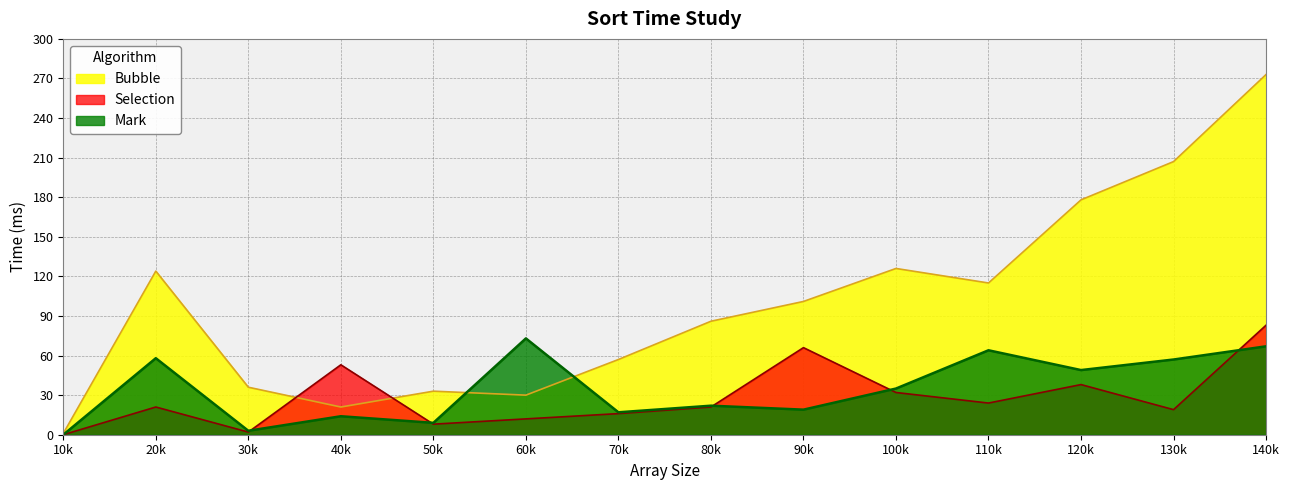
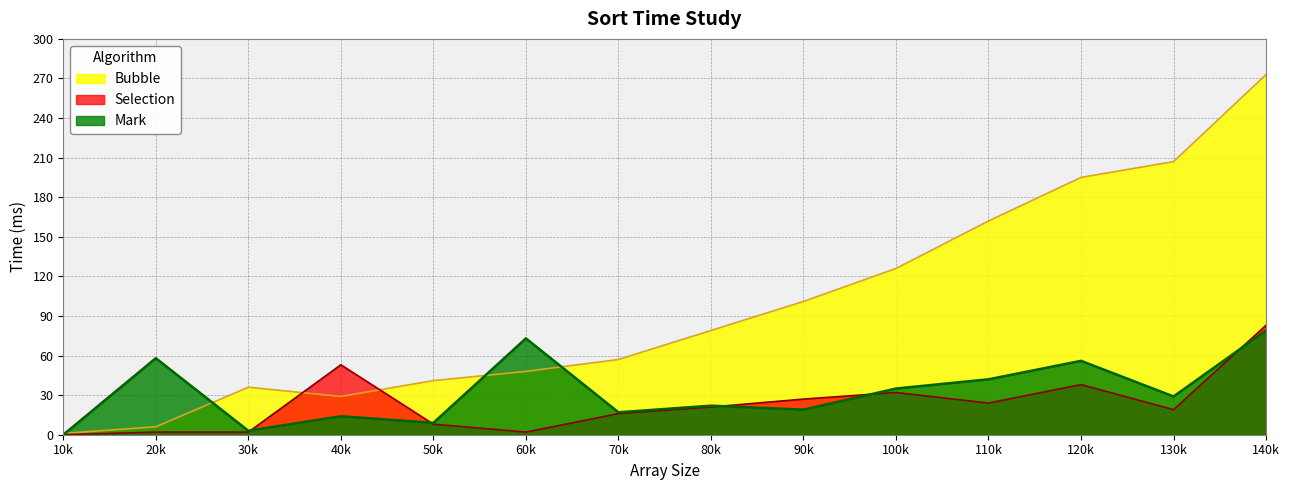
  {
    "Bubble": {
-     "20k": 124,
+     "20k": 6,
      "30k": 36,
-     "40k": 21,
-     "50k": 33,
-     "60k": 30,
+     "40k": 29,
+     "50k": 41,
+     "60k": 48,
      "70k": 57,
-     "80k": 86,
+     "80k": 79,
      "90k": 101,
      "100k": 126,
-     "110k": 115,
-     "120k": 178,
+     "110k": 162,
+     "120k": 195,
      "130k": 207,
      "140k": 273
    },
    "Selection": {
-     "20k": 21,
+     "20k": 2,
      "40k": 53,
-     "60k": 12,
-     "90k": 66,
+     "60k": 2,
+     "90k": 27,
      "100k": 32,
      "110k": 24,
      "120k": 38,
      "130k": 19,
      "140k": 83
    },
    "Mark": {
      "20k": 58,
      "40k": 14,
      "60k": 73,
      "90k": 19,
      "100k": 35,
-     "110k": 64,
-     "120k": 49,
-     "130k": 57,
-     "140k": 67
+     "110k": 42,
+     "120k": 56,
+     "130k": 29,
+     "140k": 79
    }
  }
